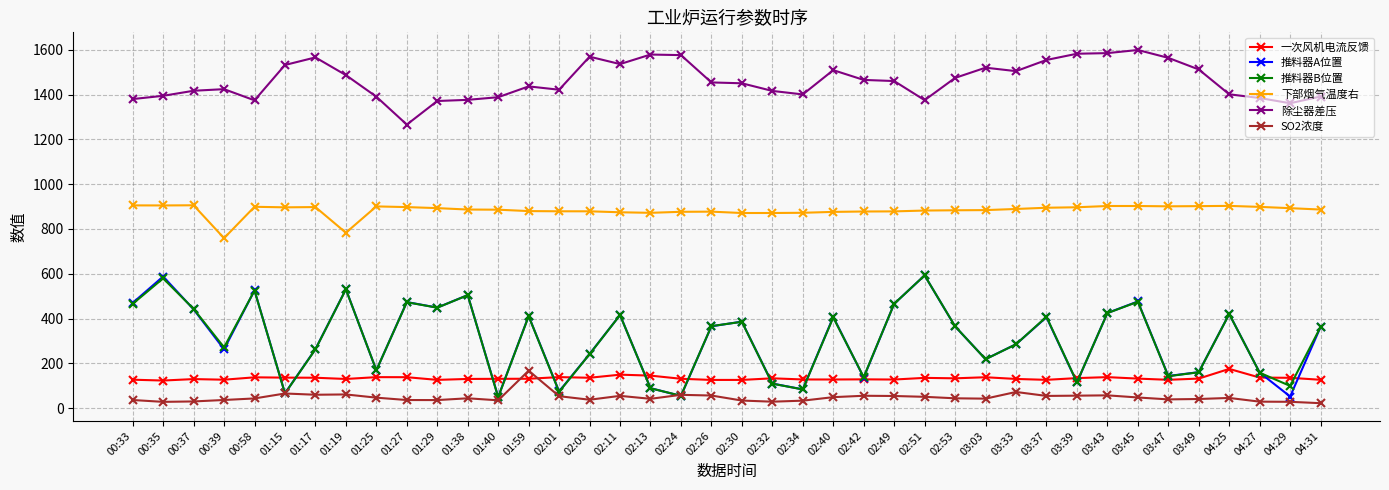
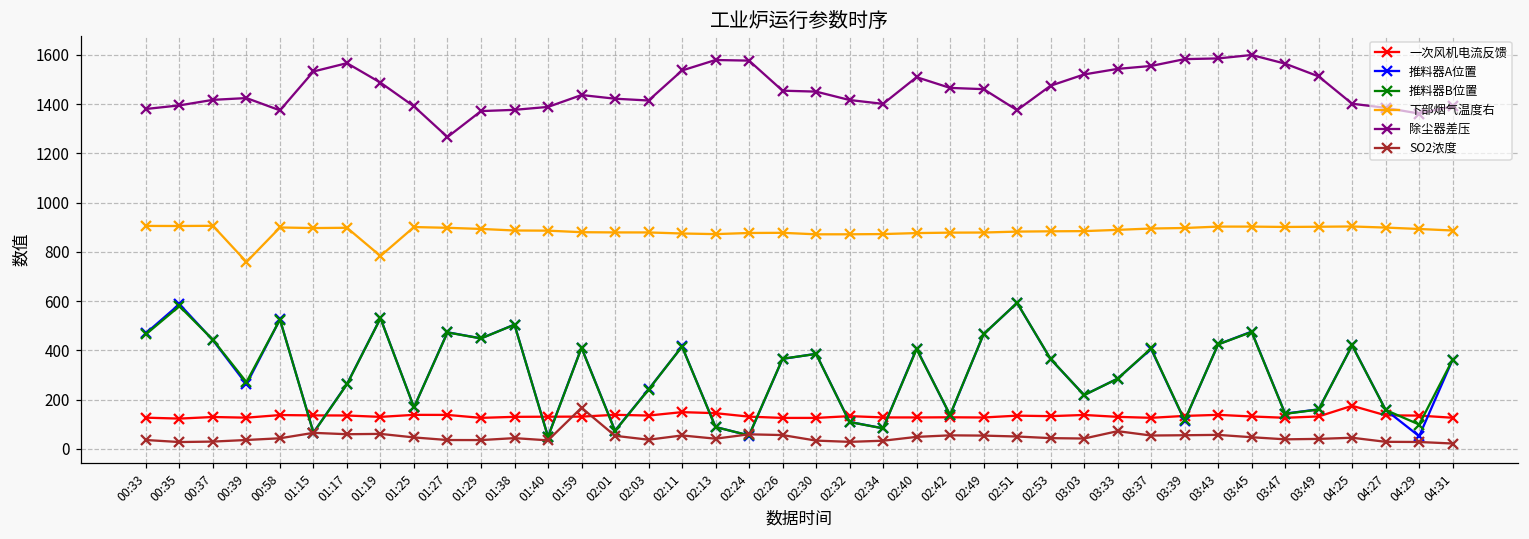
  {
    "一次风机电流反馈": {
      "00:33": 130,
      "00:35": 120,
      "00:37": 130,
      "00:39": 130,
      "00:58": 140,
      "01:15": 140,
      "01:17": 140,
      "01:19": 130,
      "01:25": 140,
      "01:27": 140,
      "01:29": 130,
      "01:38": 130,
      "01:40": 130,
      "01:59": 130,
      "02:01": 140,
      "02:03": 140,
      "02:11": 150,
      "02:13": 150,
      "02:24": 130,
      "02:26": 130,
      "02:30": 130,
      "02:32": 130,
      "02:34": 130,
      "02:40": 130,
      "02:49": 130,
      "02:51": 130,
      "02:53": 130,
      "03:03": 140,
      "03:33": 130,
      "03:37": 130,
      "03:39": 130,
      "03:43": 140,
      "03:45": 130,
      "03:47": 130,
      "03:49": 130,
      "04:25": 180,
      "04:27": 140,
      "04:29": 140,
      "04:31": 130
    },
    "推料器A位置": {
      "04:29": 50
    },
    "推料器B位置": {
      "04:29": 100
    },
    "下部烟气温度右": {
      "00:33": 910,
      "00:35": 900,
      "00:37": 910,
      "00:39": 760,
      "00:58": 900,
      "01:15": 900,
      "01:17": 900,
      "01:19": 780,
      "01:25": 900,
      "01:27": 900,
      "01:29": 890,
      "01:38": 890,
      "01:40": 890,
      "01:59": 880,
      "02:01": 880,
      "02:03": 880,
      "02:11": 870,
      "02:13": 870,
      "02:24": 880,
      "02:26": 880,
      "02:30": 870,
      "02:32": 870,
      "02:34": 870,
      "02:40": 880,
      "02:42": 880,
      "02:49": 880,
      "02:51": 880,
      "02:53": 880,
      "03:03": 880,
      "03:33": 890,
      "03:37": 890,
      "03:39": 900,
      "03:43": 900,
      "03:45": 900,
      "03:47": 900,
      "03:49": 900,
      "04:25": 900,
      "04:27": 900,
      "04:29": 890,
      "04:31": 890
    },
    "除尘器差压": {
      "00:33": 1380,
      "00:35": 1390,
      "00:37": 1420,
      "00:39": 1420,
      "00:58": 1370,
      "01:15": 1530,
      "01:17": 1570,
      "01:19": 1490,
      "01:25": 1390,
      "01:27": 1270,
      "01:29": 1370,
      "01:38": 1380,
      "01:40": 1390,
      "01:59": 1440,
      "02:01": 1420,
-     "02:03": 1570,
+     "02:03": 1410,
      "02:11": 1540,
      "02:13": 1580,
      "02:24": 1580,
      "02:26": 1450,
      "02:30": 1450,
      "02:32": 1420,
      "02:34": 1400,
      "02:40": 1510,
      "02:42": 1470,
      "02:49": 1460,
      "02:51": 1380,
      "02:53": 1470,
      "03:03": 1520,
-     "03:33": 1500,
+     "03:33": 1540,
      "03:37": 1550,
      "03:39": 1580,
      "03:43": 1590,
      "03:45": 1600,
      "03:47": 1560,
      "03:49": 1510,
      "04:25": 1400
    },
    "SO2浓度": {
      "00:33": 40,
      "00:35": 30,
      "00:37": 30,
      "00:39": 40,
      "00:58": 40,
      "01:17": 60,
      "01:19": 60,
      "01:25": 50,
      "01:27": 40,
      "01:29": 40,
      "01:38": 40,
      "01:40": 30,
      "01:59": 170,
      "02:01": 50,
      "02:03": 40,
      "02:11": 50,
      "02:13": 40,
      "02:26": 60,
      "02:30": 30,
      "02:32": 30,
      "02:34": 30,
      "02:40": 50,
      "02:42": 60,
      "02:49": 50,
      "02:51": 50,
      "02:53": 40,
      "03:03": 40,
      "03:33": 70,
      "03:37": 50,
      "03:39": 60,
      "03:43": 60,
      "03:45": 50,
      "03:47": 40,
      "03:49": 40,
      "04:25": 50,
      "04:27": 30,
      "04:29": 30,
      "04:31": 20
    }
  }
